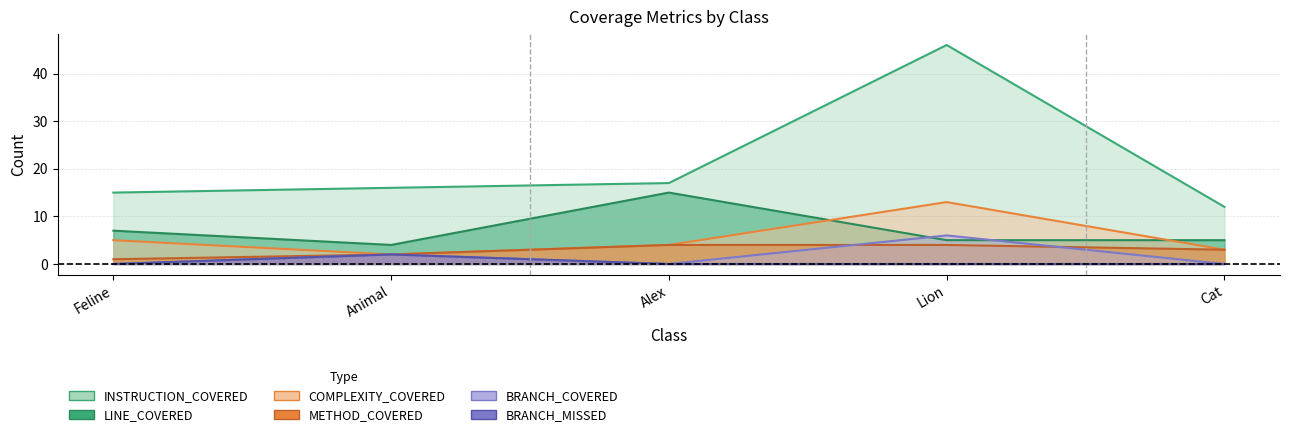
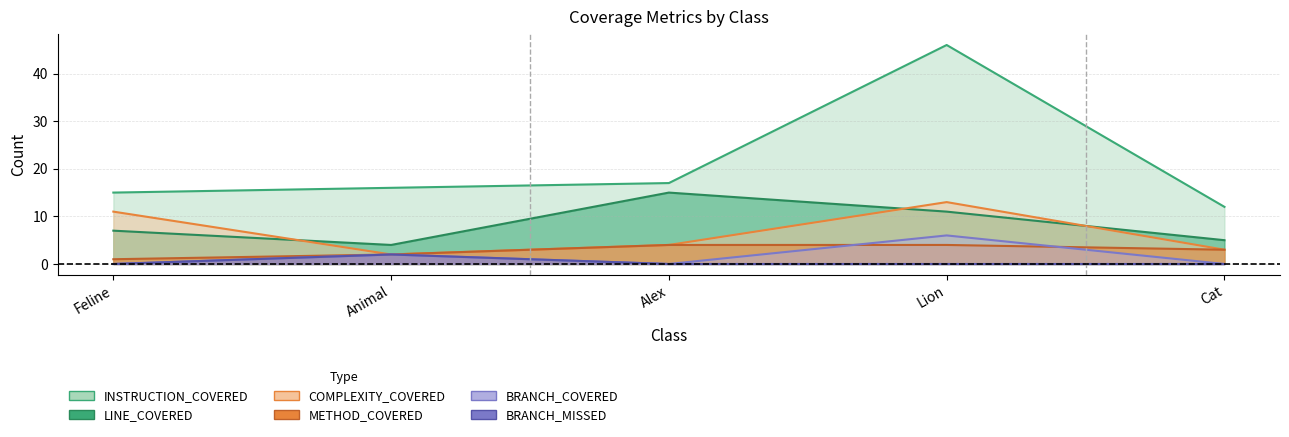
  {
    "LINE_COVERED": {
      "Feline": 7,
      "Animal": 4,
      "Alex": 15,
-     "Lion": 5,
+     "Lion": 11,
      "Cat": 5
    },
    "COMPLEXITY_COVERED": {
-     "Feline": 5,
+     "Feline": 11,
      "Lion": 13
    },
    "METHOD_COVERED": {
      "Feline": 1,
      "Lion": 4
    },
    "BRANCH_MISSED": {
      "Lion": 0
    }
  }
